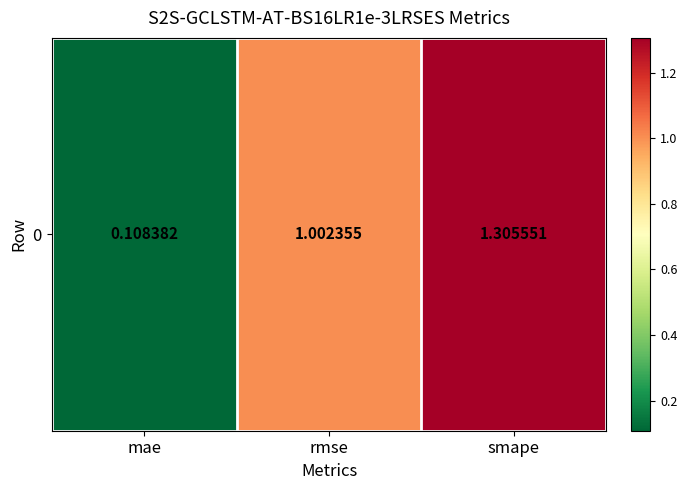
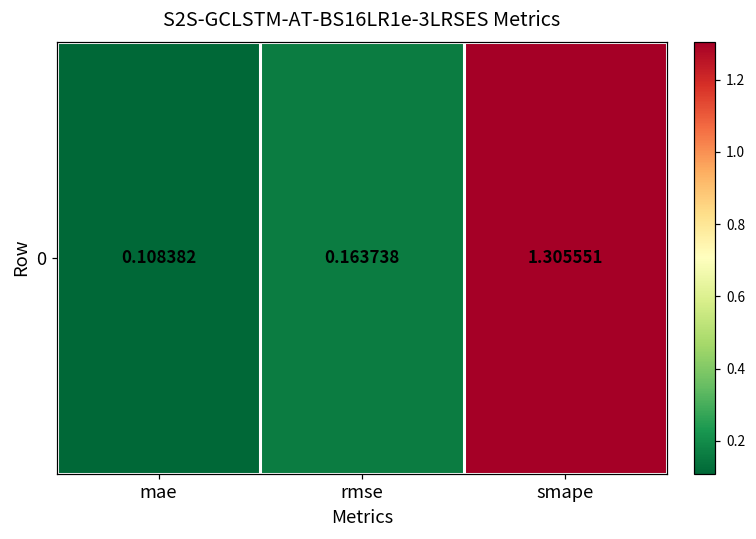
  {
    "0": {
      "mae": 0.108382,
-     "rmse": 1.002355,
+     "rmse": 0.163738,
      "smape": 1.305551
    }
  }
